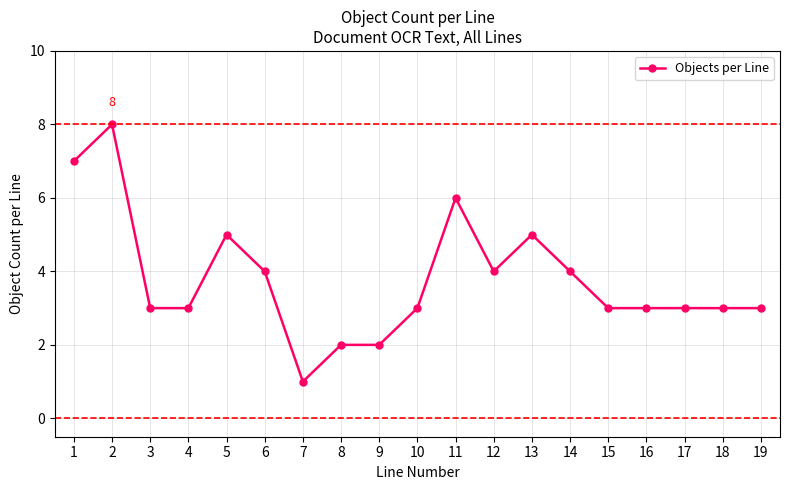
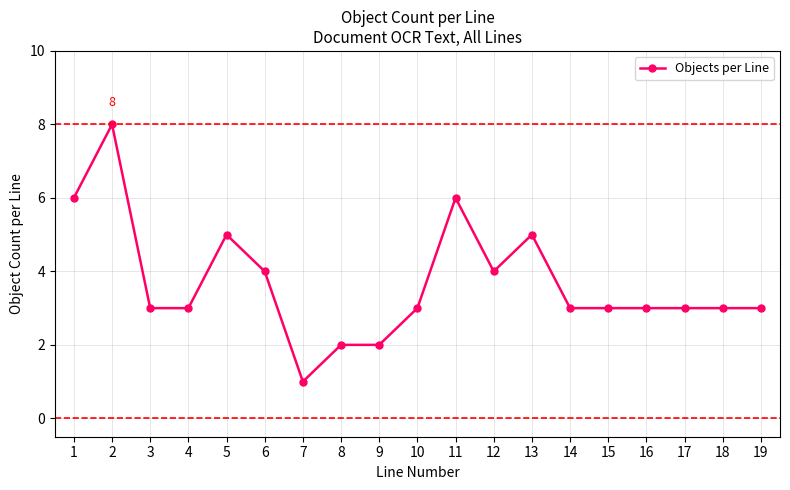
  {
-   "1": 7,
+   "1": 6,
    "3": 3,
    "4": 3,
    "5": 5,
    "6": 4,
    "7": 1,
    "8": 2,
    "9": 2,
    "10": 3,
    "11": 6,
    "12": 4,
    "13": 5,
-   "14": 4,
+   "14": 3,
    "15": 3,
    "16": 3,
    "17": 3,
    "18": 3,
    "19": 3
  }
